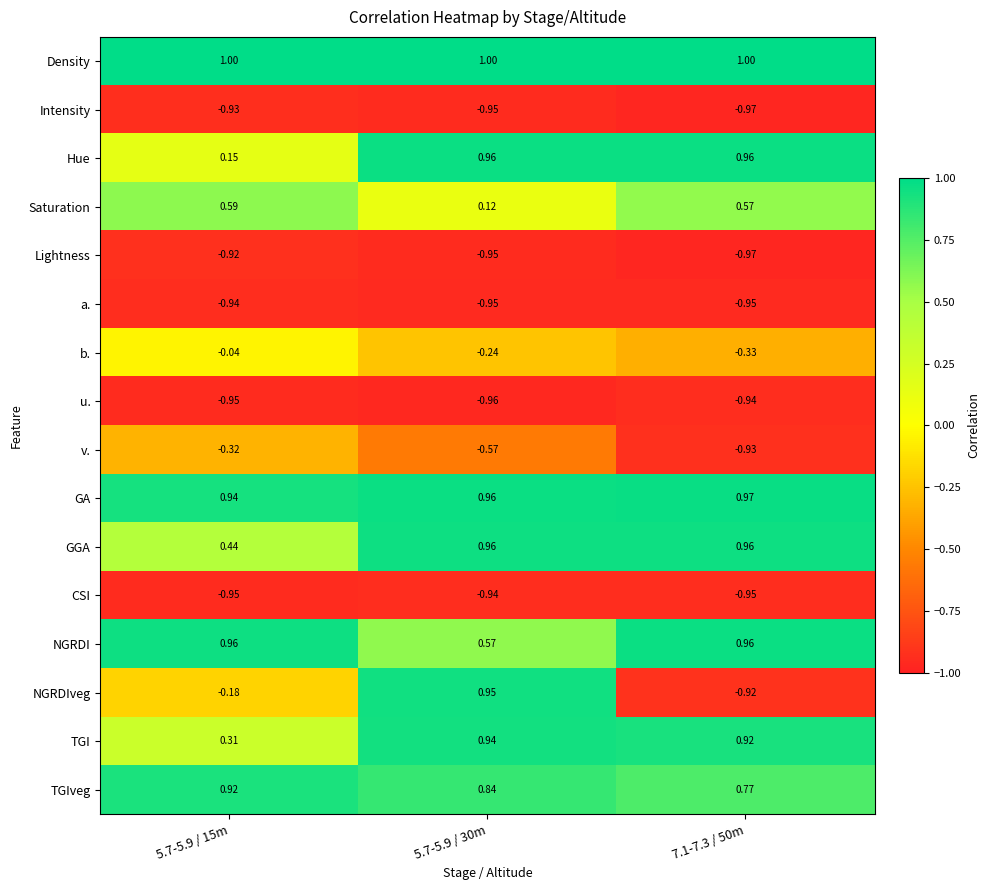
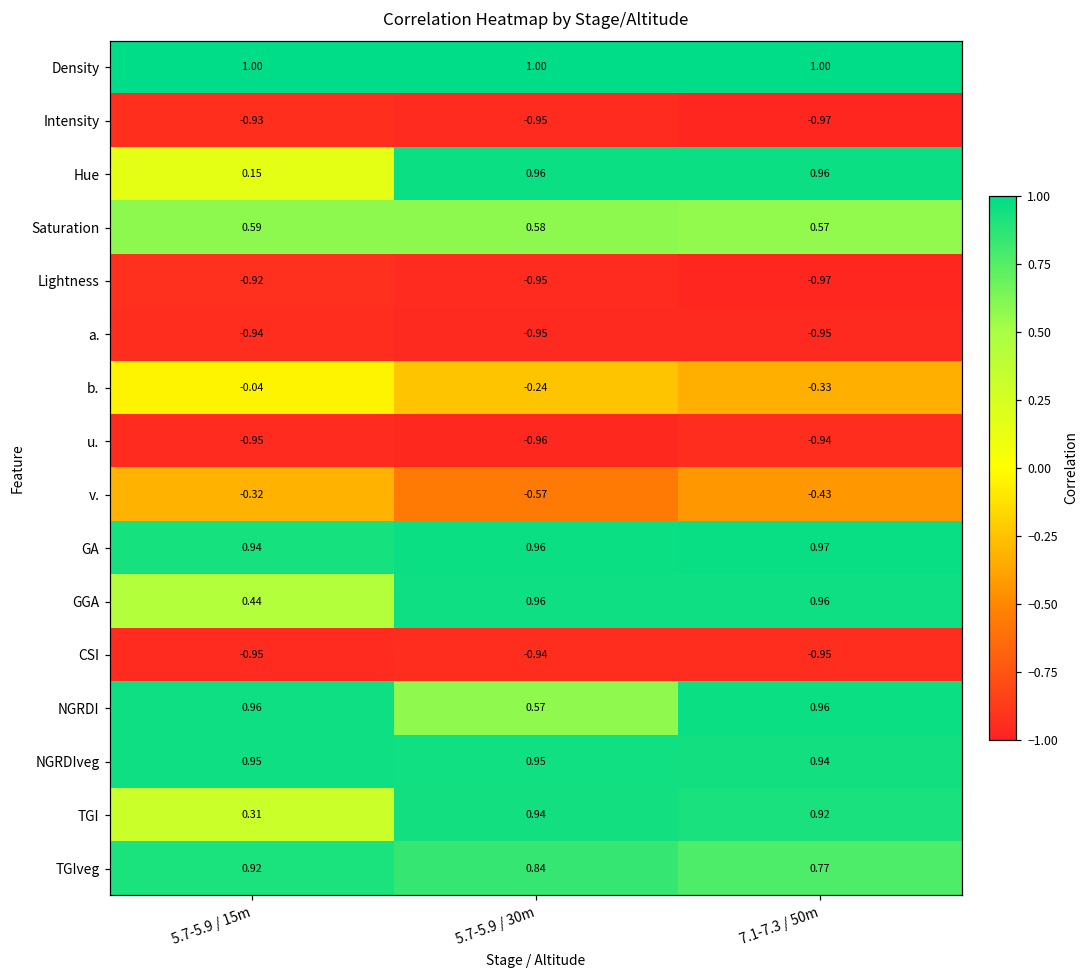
  {
    "Density": {
      "5.7-5.9 / 15m": 1.00,
      "5.7-5.9 / 30m": 1.00,
      "7.1-7.3 / 50m": 1.00
    },
    "Intensity": {
      "5.7-5.9 / 15m": -0.93,
      "5.7-5.9 / 30m": -0.95,
      "7.1-7.3 / 50m": -0.97
    },
    "Hue": {
      "5.7-5.9 / 15m": 0.15,
      "5.7-5.9 / 30m": 0.96,
      "7.1-7.3 / 50m": 0.96
    },
    "Saturation": {
      "5.7-5.9 / 15m": 0.59,
-     "5.7-5.9 / 30m": 0.12,
+     "5.7-5.9 / 30m": 0.58,
      "7.1-7.3 / 50m": 0.57
    },
    "Lightness": {
      "5.7-5.9 / 15m": -0.92,
      "5.7-5.9 / 30m": -0.95,
      "7.1-7.3 / 50m": -0.97
    },
    "a.": {
      "5.7-5.9 / 15m": -0.94,
      "5.7-5.9 / 30m": -0.95,
      "7.1-7.3 / 50m": -0.95
    },
    "b.": {
      "5.7-5.9 / 15m": -0.04,
      "5.7-5.9 / 30m": -0.24,
      "7.1-7.3 / 50m": -0.33
    },
    "u.": {
      "5.7-5.9 / 15m": -0.95,
      "5.7-5.9 / 30m": -0.96,
      "7.1-7.3 / 50m": -0.94
    },
    "v.": {
      "5.7-5.9 / 15m": -0.32,
      "5.7-5.9 / 30m": -0.57,
-     "7.1-7.3 / 50m": -0.93
+     "7.1-7.3 / 50m": -0.43
    },
    "GA": {
      "5.7-5.9 / 15m": 0.94,
      "5.7-5.9 / 30m": 0.96,
      "7.1-7.3 / 50m": 0.97
    },
    "GGA": {
      "5.7-5.9 / 15m": 0.44,
      "5.7-5.9 / 30m": 0.96,
      "7.1-7.3 / 50m": 0.96
    },
    "CSI": {
      "5.7-5.9 / 15m": -0.95,
      "5.7-5.9 / 30m": -0.94,
      "7.1-7.3 / 50m": -0.95
    },
    "NGRDI": {
      "5.7-5.9 / 15m": 0.96,
      "5.7-5.9 / 30m": 0.57,
      "7.1-7.3 / 50m": 0.96
    },
    "NGRDIveg": {
-     "5.7-5.9 / 15m": -0.18,
+     "5.7-5.9 / 15m": 0.95,
      "5.7-5.9 / 30m": 0.95,
-     "7.1-7.3 / 50m": -0.92
+     "7.1-7.3 / 50m": 0.94
    },
    "TGI": {
      "5.7-5.9 / 15m": 0.31,
      "5.7-5.9 / 30m": 0.94,
      "7.1-7.3 / 50m": 0.92
    },
    "TGIveg": {
      "5.7-5.9 / 15m": 0.92,
      "5.7-5.9 / 30m": 0.84,
      "7.1-7.3 / 50m": 0.77
    }
  }
